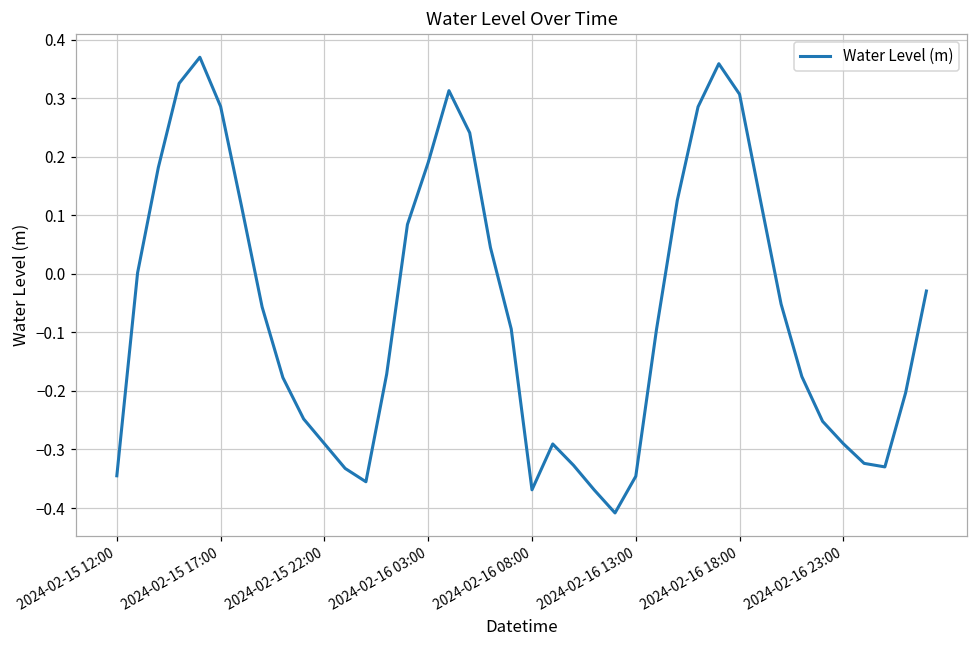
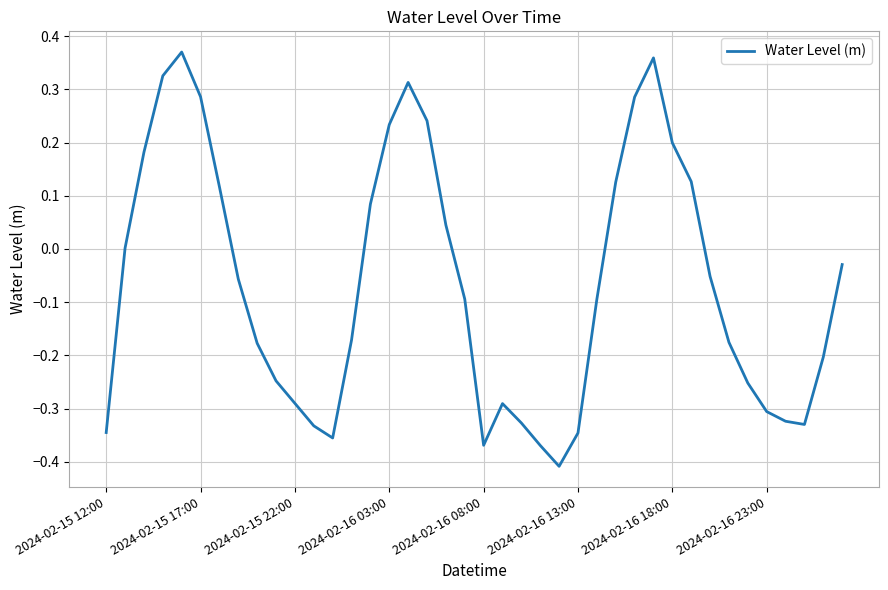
  {
    "2024-02-15 12:00": -0.34,
    "2024-02-15 17:00": 0.29,
    "2024-02-15 22:00": -0.29,
-   "2024-02-16 03:00": 0.19,
+   "2024-02-16 03:00": 0.23,
    "2024-02-16 08:00": -0.37,
    "2024-02-16 13:00": -0.35,
-   "2024-02-16 18:00": 0.31,
-   "2024-02-16 23:00": -0.29
+   "2024-02-16 18:00": 0.20,
+   "2024-02-16 23:00": -0.31
  }
